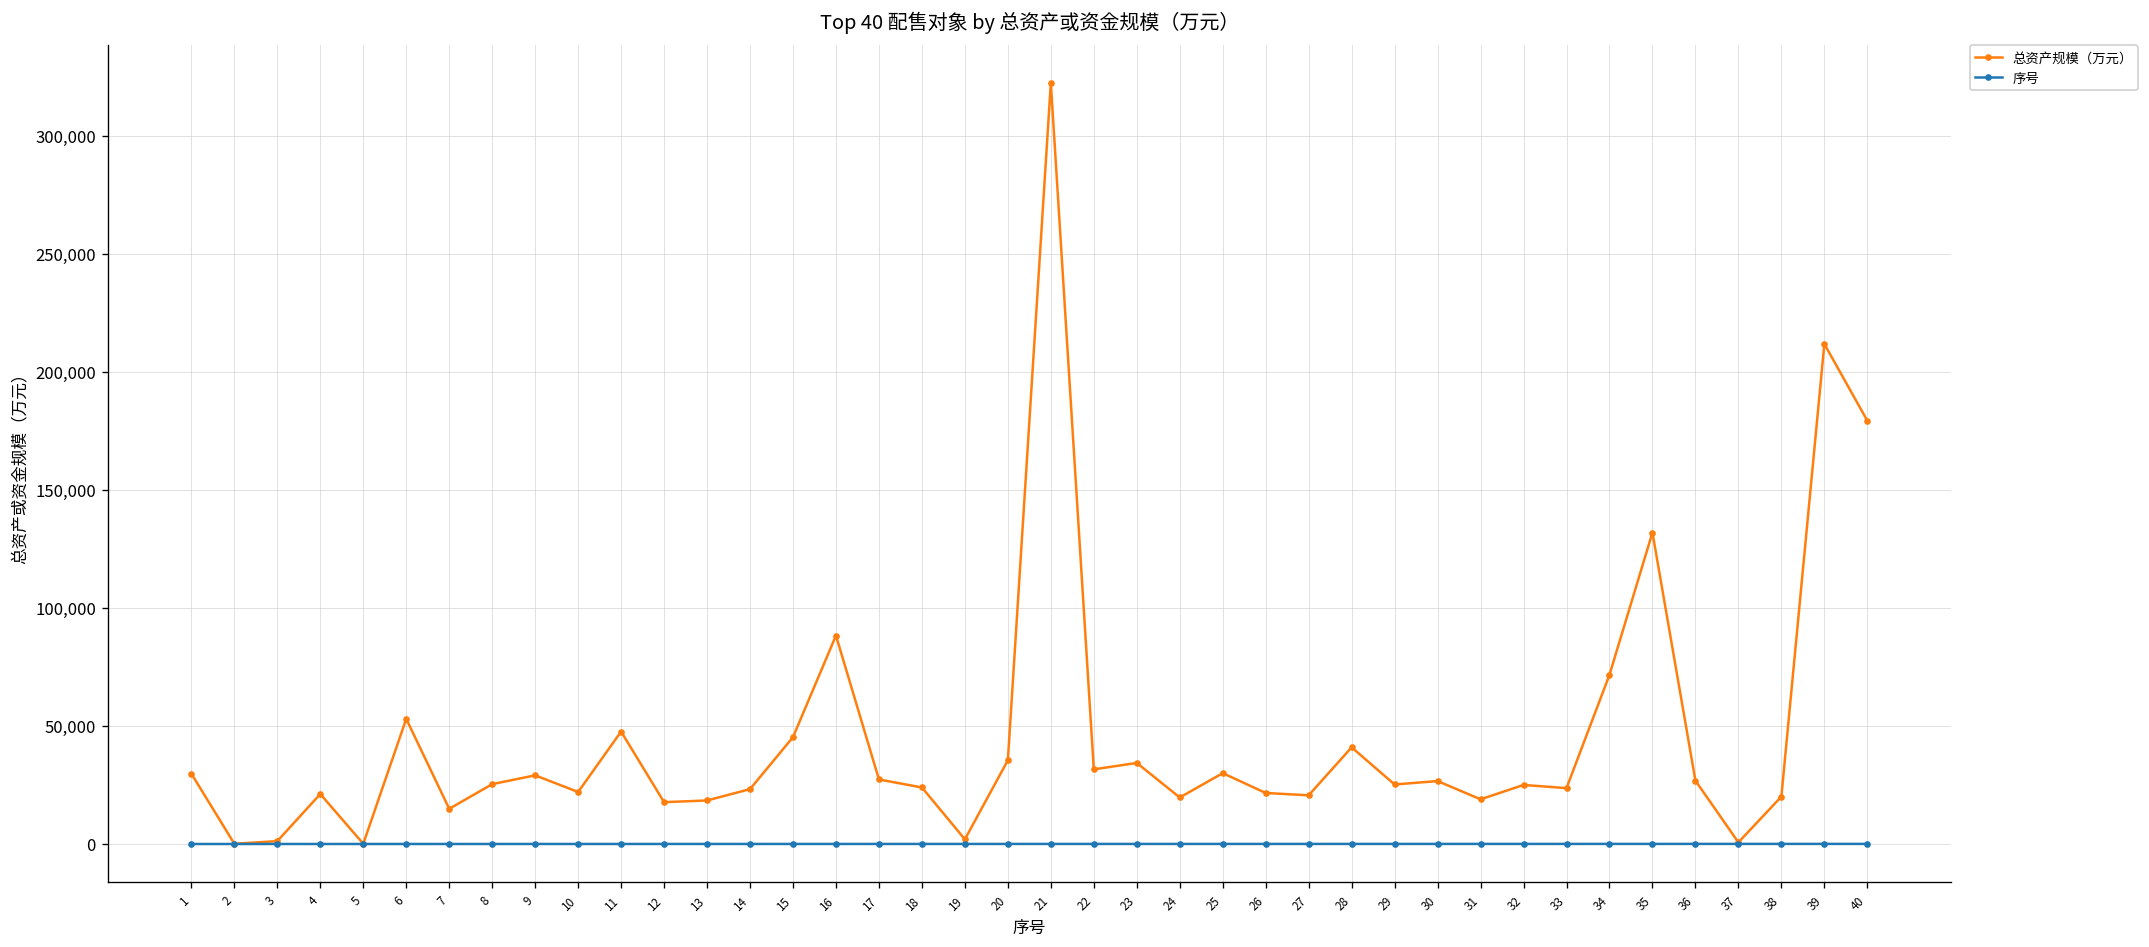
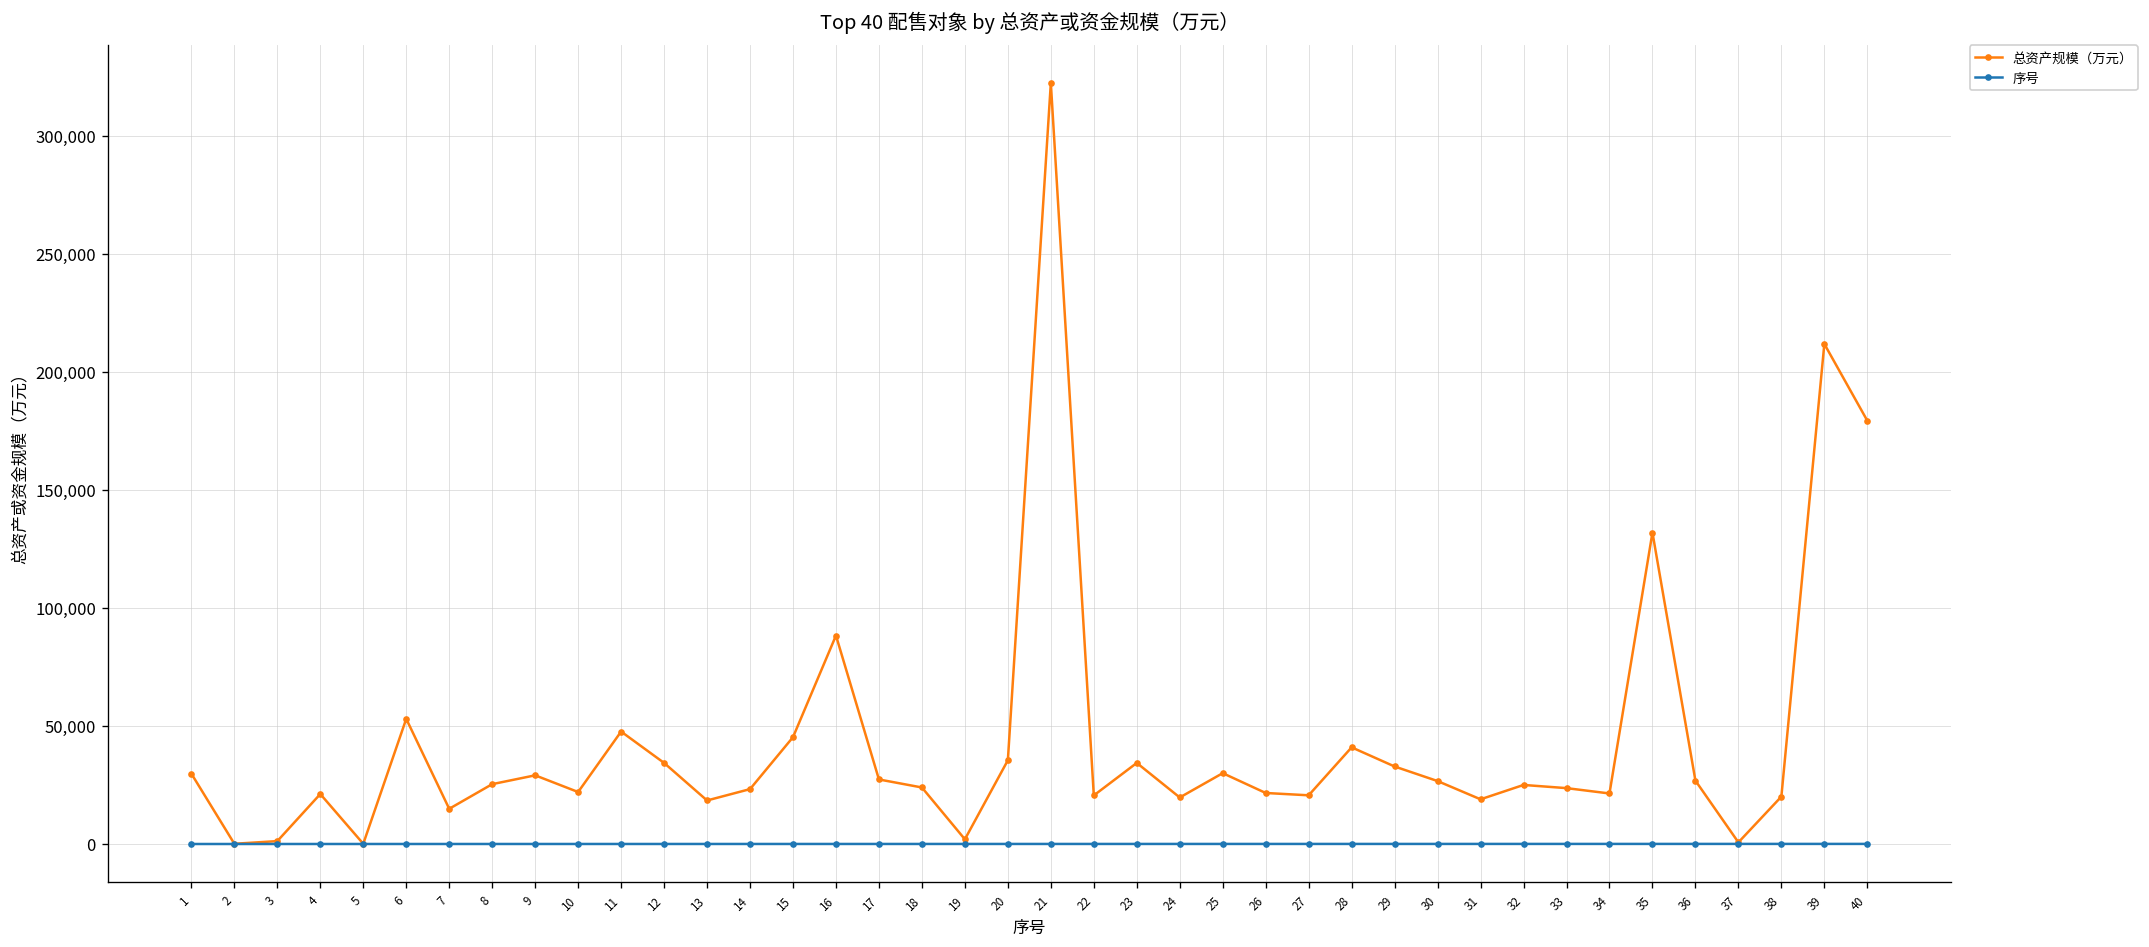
  {
    "总资产规模（万元）": {
      "1": "30,000",
      "4": "21,000",
      "6": "53,000",
      "7": "15,000",
      "8": "25,000",
      "9": "29,000",
      "10": "22,000",
      "11": "48,000",
-     "12": "18,000",
+     "12": "34,000",
      "13": "18,000",
      "14": "23,000",
      "15": "45,000",
      "16": "88,000",
      "17": "27,000",
      "18": "24,000",
      "19": "2,000",
      "20": "35,000",
      "21": "322,000",
-     "22": "32,000",
+     "22": "21,000",
      "23": "34,000",
      "24": "20,000",
      "25": "30,000",
      "26": "22,000",
      "27": "21,000",
      "28": "41,000",
-     "29": "25,000",
+     "29": "33,000",
      "30": "27,000",
      "31": "19,000",
      "32": "25,000",
      "33": "24,000",
-     "34": "72,000",
+     "34": "21,000",
      "35": "132,000",
      "36": "27,000",
      "38": "20,000",
      "39": "212,000",
      "40": "179,000"
    },
    "序号": {
      "1": "0",
      "4": "0",
      "6": "0",
      "7": "0",
      "8": "0",
      "9": "0",
      "10": "0",
      "11": "0",
      "12": "0",
      "13": "0",
      "14": "0",
      "15": "0",
      "16": "0",
      "17": "0",
      "18": "0",
      "19": "0",
      "20": "0",
      "21": "0",
      "22": "0",
      "23": "0",
      "24": "0",
      "25": "0",
      "26": "0",
      "27": "0",
      "28": "0",
      "29": "0",
      "30": "0",
      "31": "0",
      "32": "0",
      "33": "0",
      "34": "0",
      "35": "0",
      "36": "0",
      "38": "0",
      "39": "0",
      "40": "0"
    }
  }
